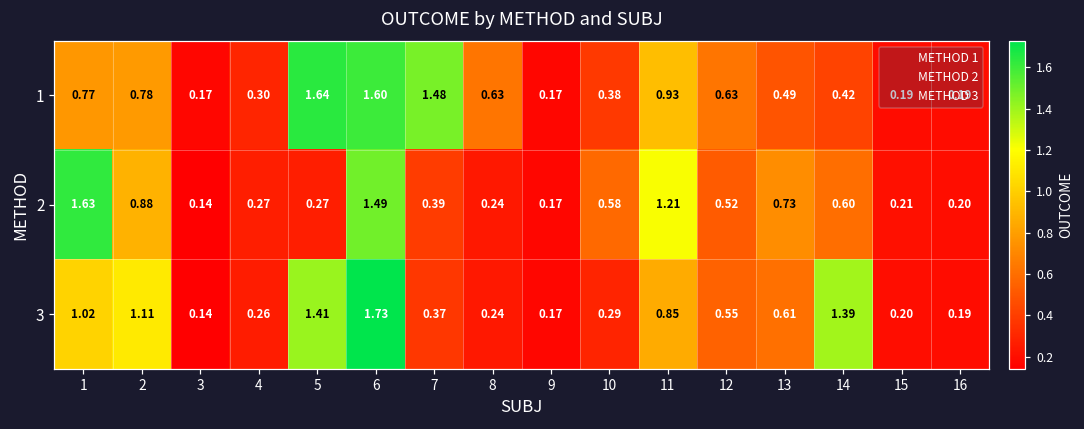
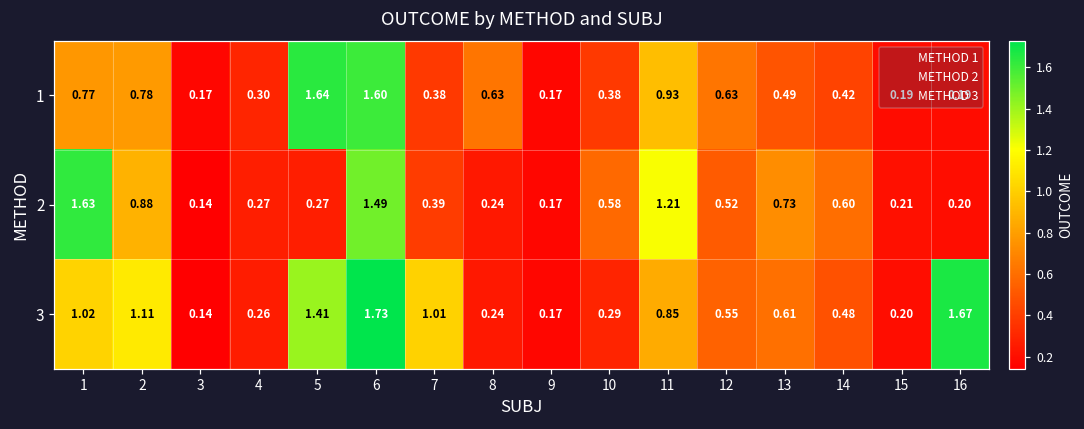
  {
    "1": {
      "1": 0.77,
      "2": 0.78,
      "3": 0.17,
      "4": 0.30,
      "5": 1.64,
      "6": 1.60,
-     "7": 1.48,
+     "7": 0.38,
      "8": 0.63,
      "9": 0.17,
      "10": 0.38,
      "11": 0.93,
      "12": 0.63,
      "13": 0.49,
      "14": 0.42
    },
    "2": {
      "1": 1.63,
      "2": 0.88,
      "3": 0.14,
      "4": 0.27,
      "5": 0.27,
      "6": 1.49,
      "7": 0.39,
      "8": 0.24,
      "9": 0.17,
      "10": 0.58,
      "11": 1.21,
      "12": 0.52,
      "13": 0.73,
      "14": 0.60,
      "15": 0.21,
      "16": 0.20
    },
    "3": {
      "1": 1.02,
      "2": 1.11,
      "3": 0.14,
      "4": 0.26,
      "5": 1.41,
      "6": 1.73,
-     "7": 0.37,
+     "7": 1.01,
      "8": 0.24,
      "9": 0.17,
      "10": 0.29,
      "11": 0.85,
      "12": 0.55,
      "13": 0.61,
-     "14": 1.39,
+     "14": 0.48,
      "15": 0.20,
-     "16": 0.19
+     "16": 1.67
    }
  }
